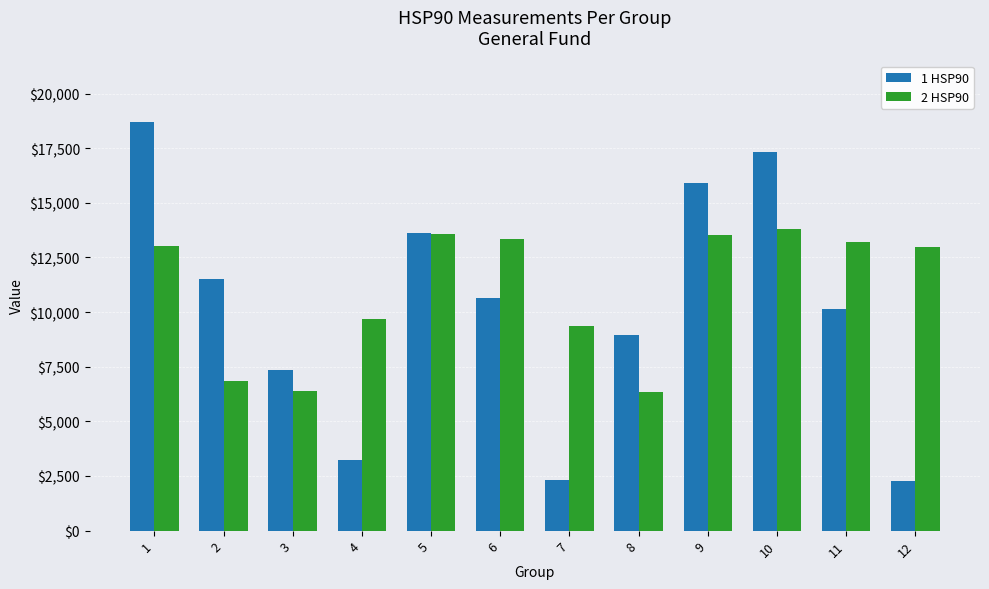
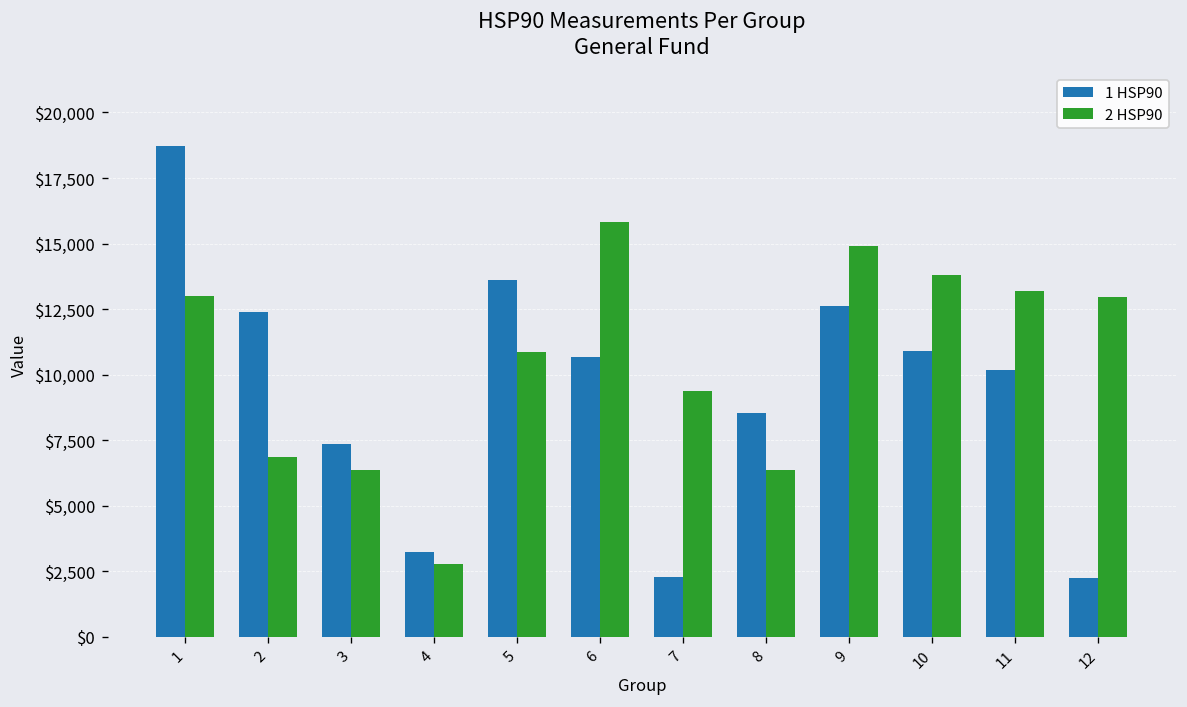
  {
    "1 HSP90": {
      "1": "$18,700",
-     "2": "$11,500",
+     "2": "$12,400",
      "3": "$7,400",
      "4": "$3,200",
      "5": "$13,600",
      "6": "$10,700",
      "7": "$2,300",
-     "8": "$9,000",
-     "9": "$15,900",
-     "10": "$17,300",
+     "8": "$8,500",
+     "9": "$12,600",
+     "10": "$10,900",
      "11": "$10,200",
      "12": "$2,300"
    },
    "2 HSP90": {
      "1": "$13,000",
      "2": "$6,800",
      "3": "$6,400",
-     "4": "$9,700",
-     "5": "$13,600",
-     "6": "$13,300",
+     "4": "$2,800",
+     "5": "$10,900",
+     "6": "$15,800",
      "7": "$9,400",
      "8": "$6,400",
-     "9": "$13,500",
+     "9": "$14,900",
      "10": "$13,800",
      "11": "$13,200",
      "12": "$13,000"
    }
  }
